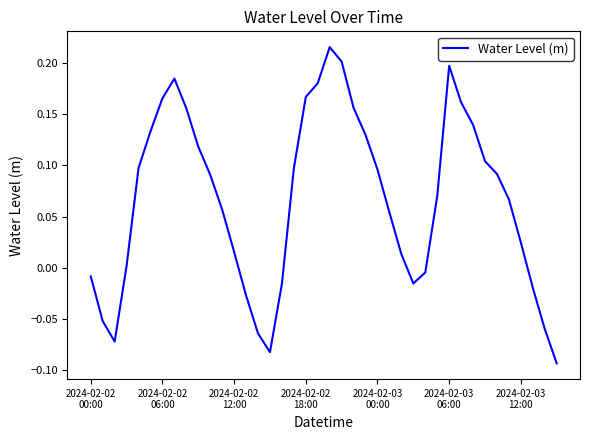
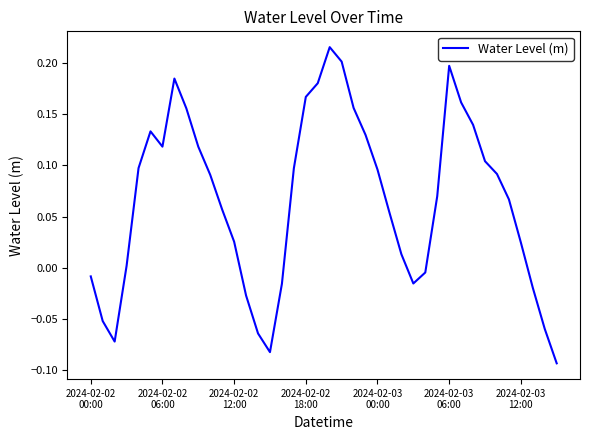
  {
    "2024-02-02 00:00": -0.008,
-   "2024-02-02 06:00": 0.166,
-   "2024-02-02 12:00": 0.016,
+   "2024-02-02 06:00": 0.118,
+   "2024-02-02 12:00": 0.026,
    "2024-02-02 18:00": 0.167,
    "2024-02-03 00:00": 0.096,
    "2024-02-03 06:00": 0.197,
    "2024-02-03 12:00": 0.025
  }
